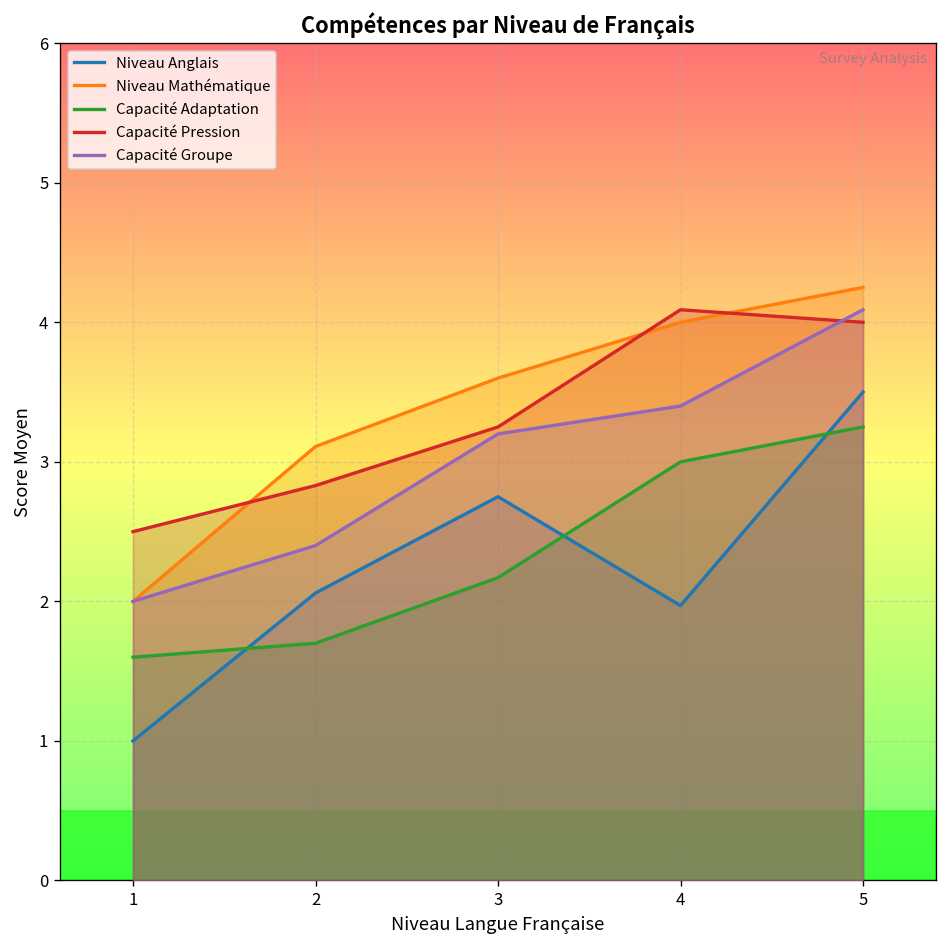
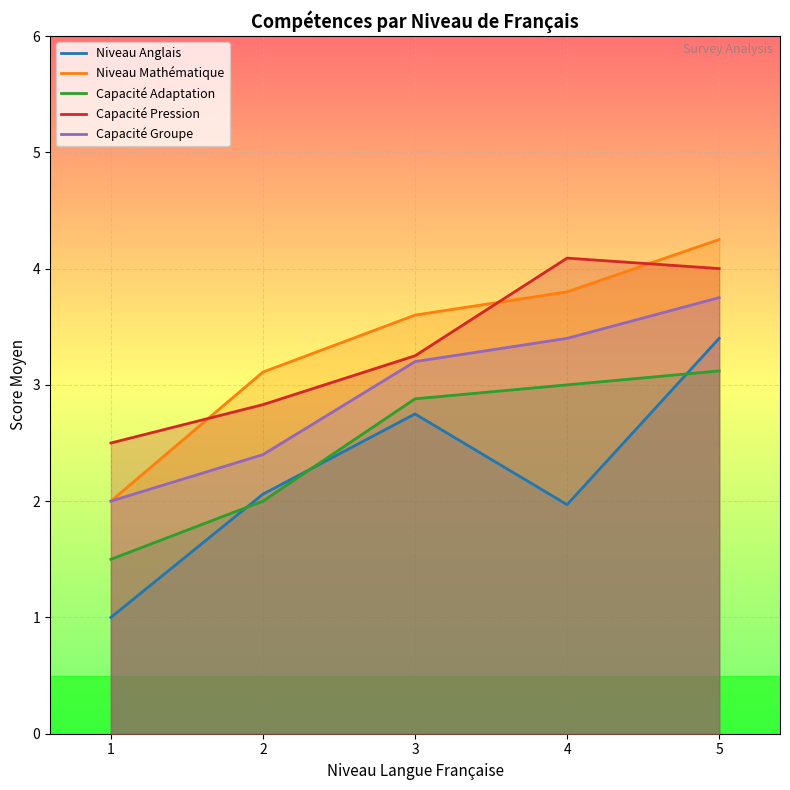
  {
    "Niveau Anglais": {
      "1": 1.0,
      "2": 2.06,
      "3": 2.75,
      "4": 1.97,
-     "5": 3.5
+     "5": 3.4
    },
    "Niveau Mathématique": {
      "2": 3.1,
      "3": 3.6,
-     "4": 4.0,
+     "4": 3.8,
      "5": 4.25
    },
    "Capacité Adaptation": {
-     "1": 1.6,
-     "2": 1.7,
-     "3": 2.17,
+     "1": 1.5,
+     "2": 2.0,
+     "3": 2.88,
      "4": 3.00,
-     "5": 3.25
+     "5": 3.12
    },
    "Capacité Pression": {
      "1": 2.50,
      "2": 2.83,
      "3": 3.25,
      "4": 4.09,
      "5": 4.00
    },
    "Capacité Groupe": {
      "2": 2.40,
      "3": 3.20,
      "4": 3.40,
-     "5": 4.09
+     "5": 3.75
    }
  }
